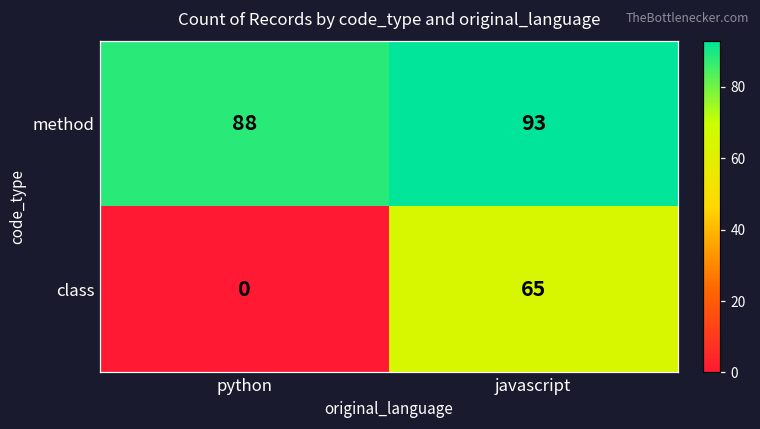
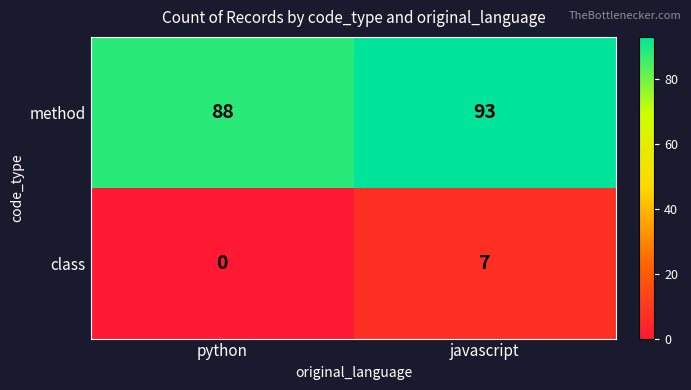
  {
    "method": {
      "python": 88,
      "javascript": 93
    },
    "class": {
      "python": 0,
-     "javascript": 65
+     "javascript": 7
    }
  }
